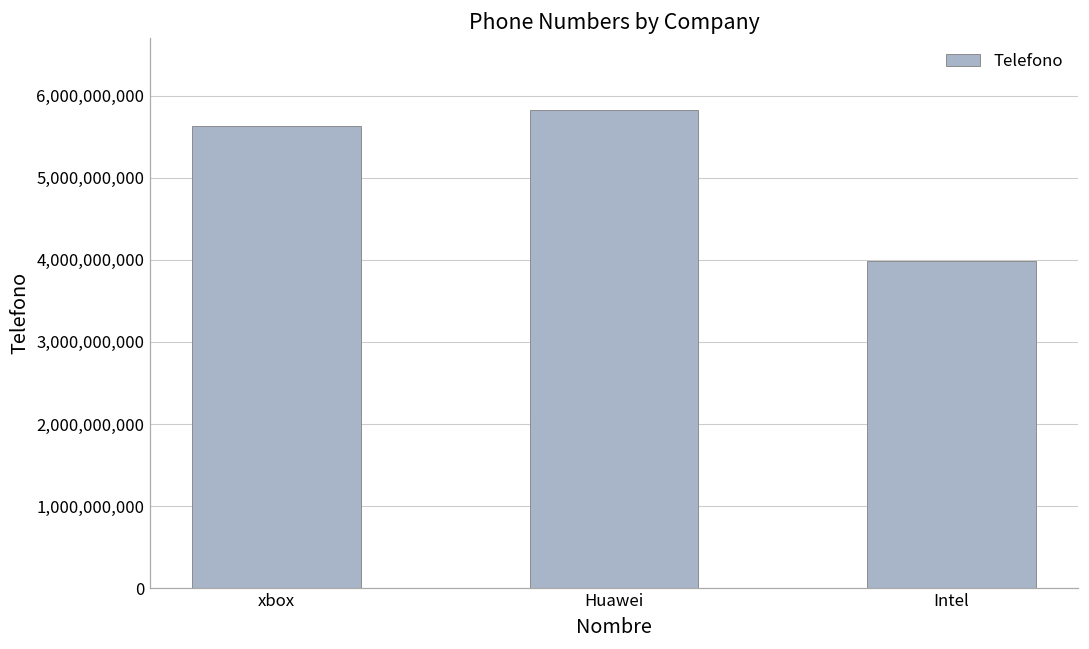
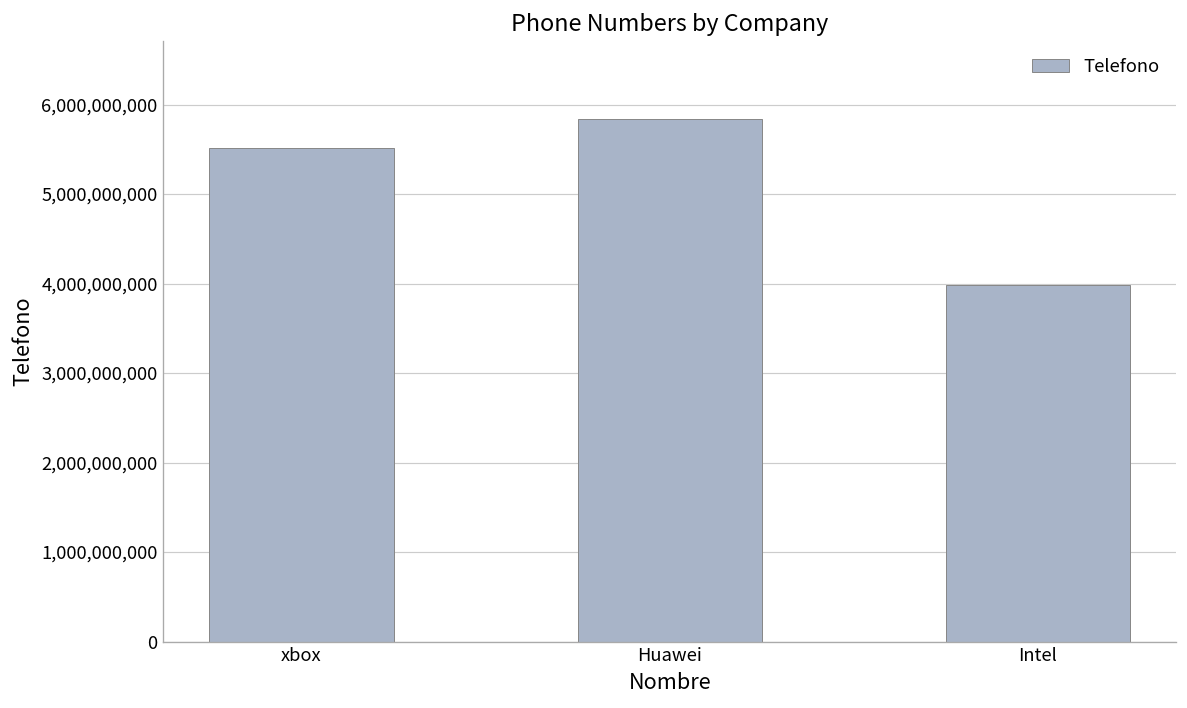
  {
-   "xbox": "5,600,000,000",
+   "xbox": "5,500,000,000",
    "Huawei": "5,800,000,000",
    "Intel": "4,000,000,000"
  }
